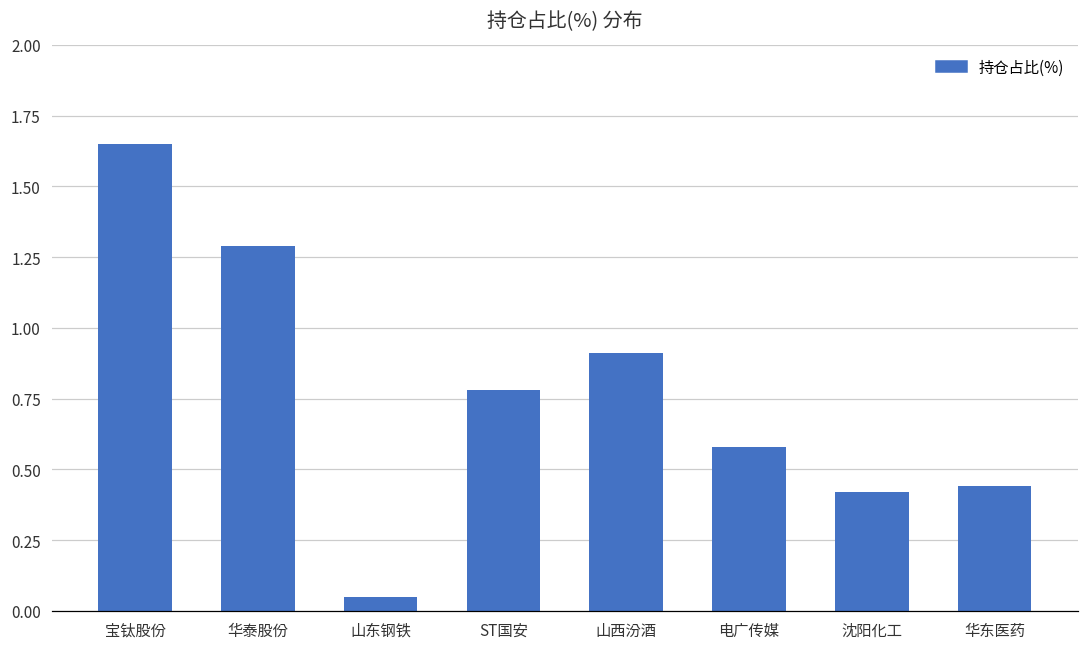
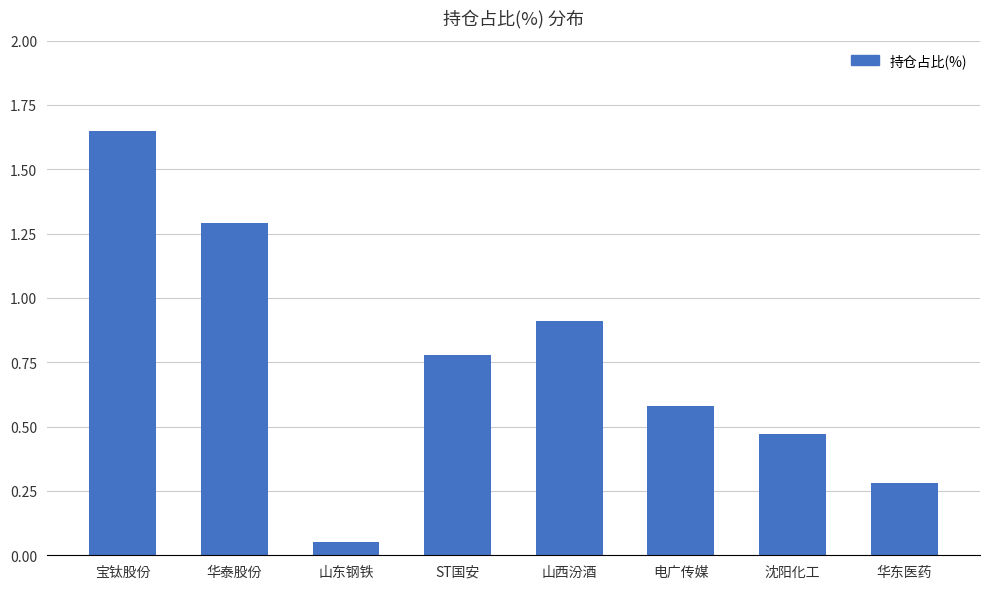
  {
    "宝钛股份": 1.65,
    "华泰股份": 1.29,
    "山东钢铁": 0.05,
    "ST国安": 0.78,
    "山西汾酒": 0.91,
    "电广传媒": 0.58,
-   "沈阳化工": 0.42,
-   "华东医药": 0.44
+   "沈阳化工": 0.47,
+   "华东医药": 0.28
  }
